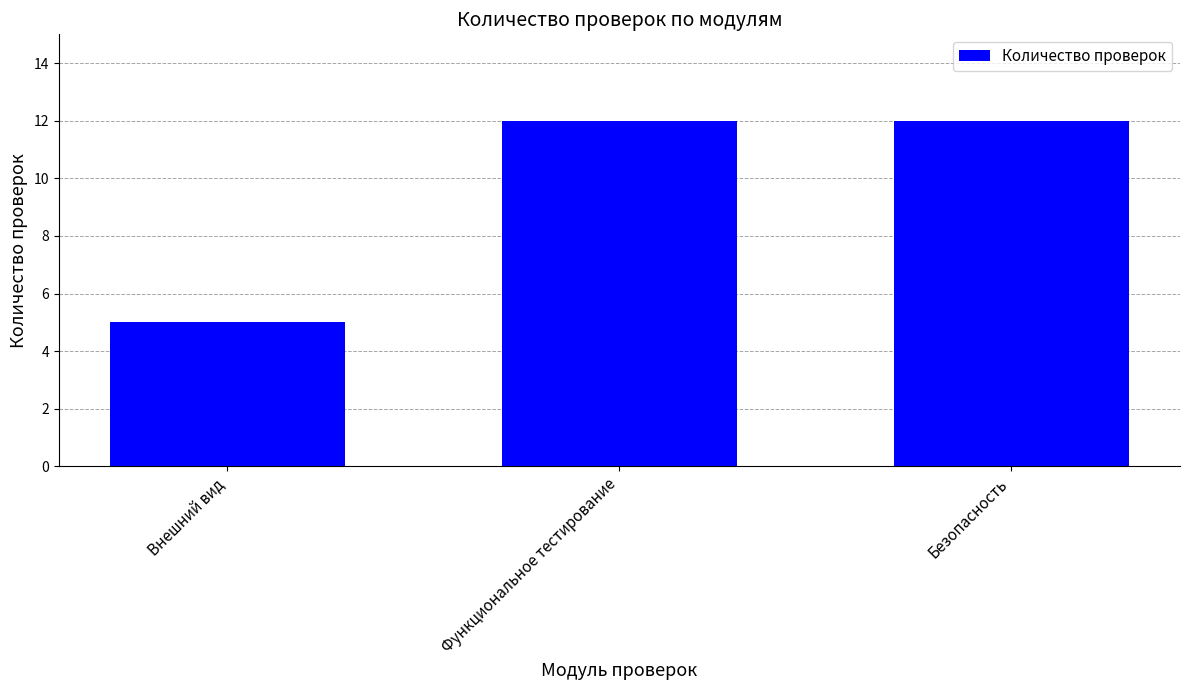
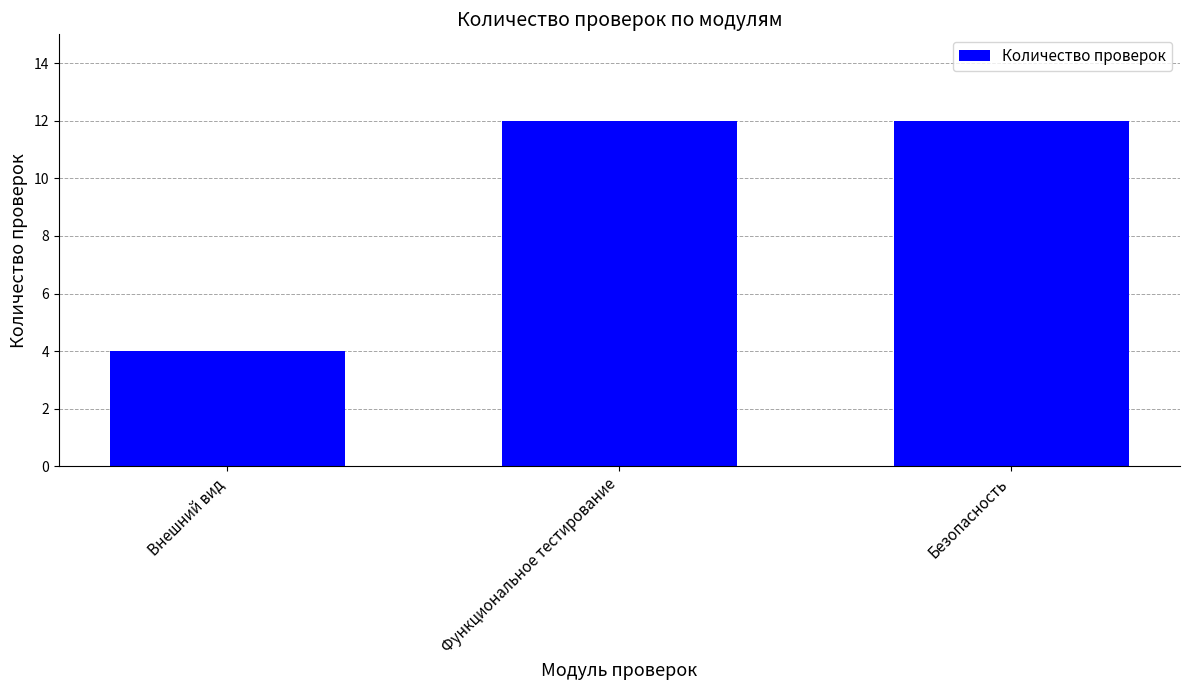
  {
-   "Внешний вид": 5,
+   "Внешний вид": 4,
    "Функциональное тестирование": 12,
    "Безопасность": 12
  }
